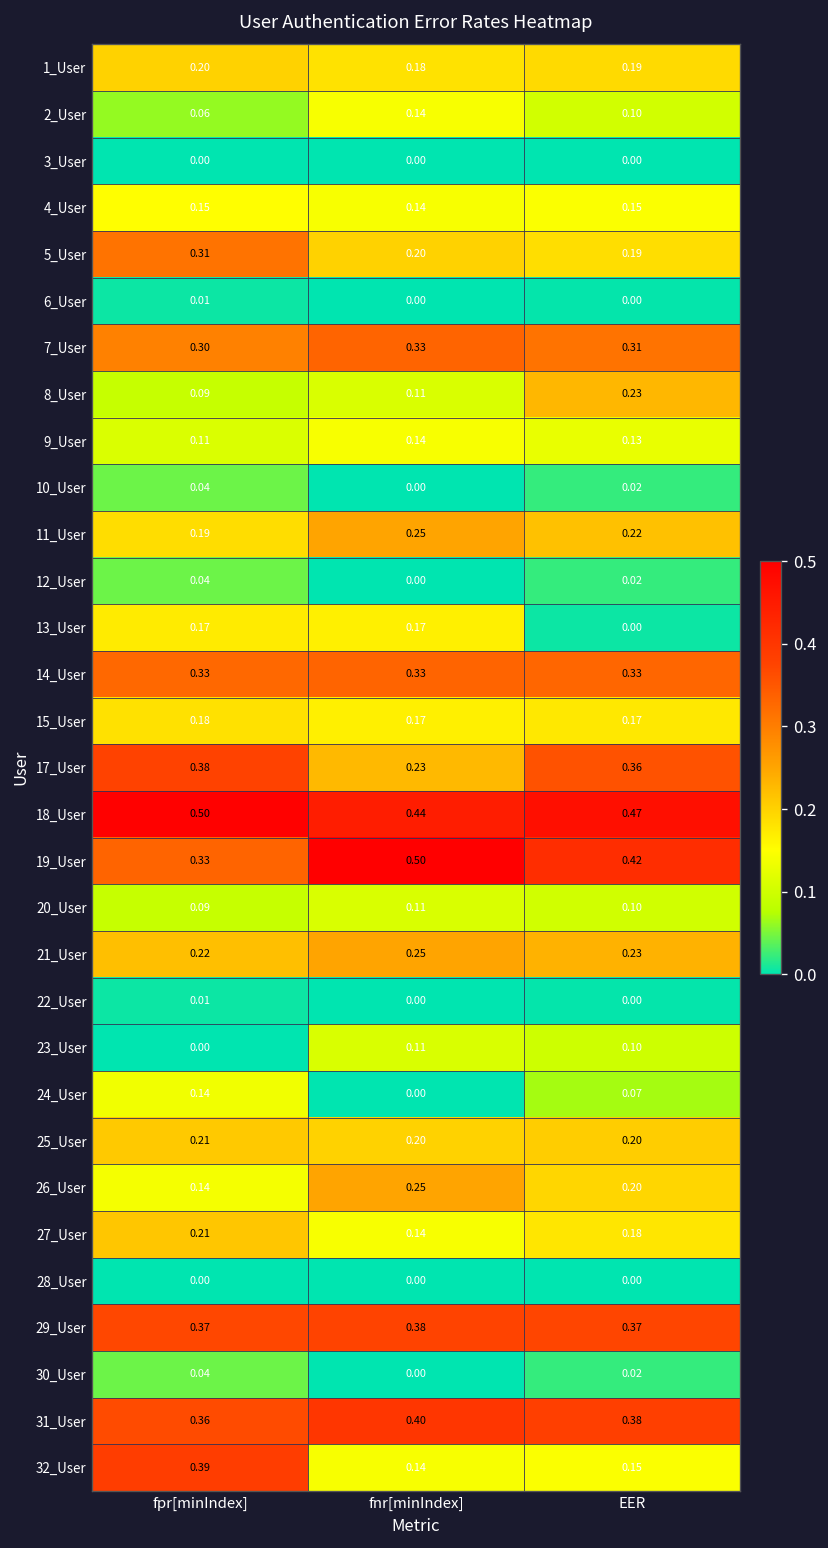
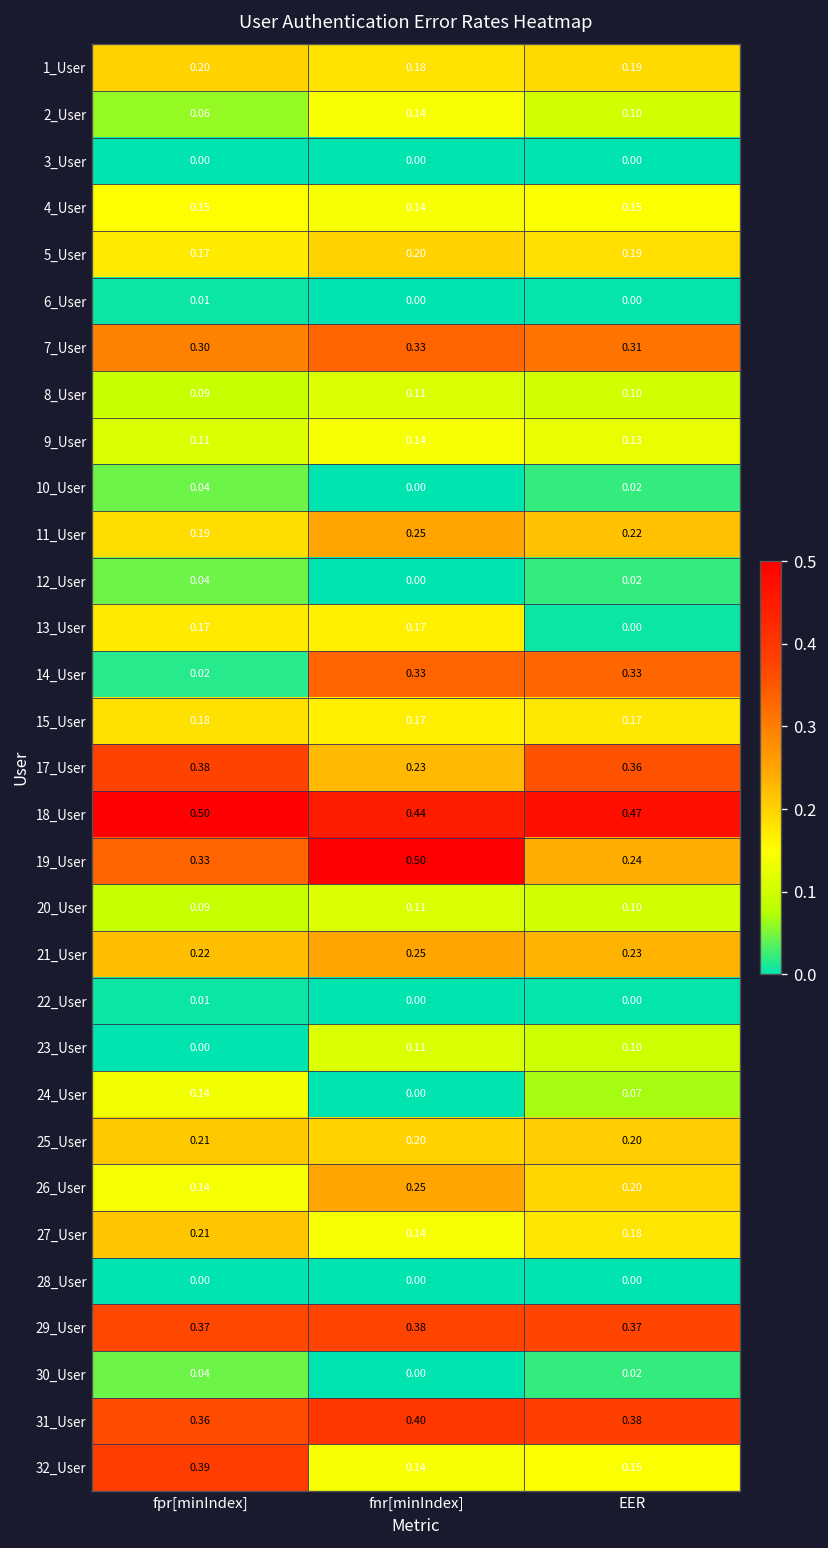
  {
    "1_User": {
      "fpr[minIndex]": 0.20,
      "fnr[minIndex]": 0.18,
      "EER": 0.19
    },
    "2_User": {
      "fpr[minIndex]": 0.06,
      "fnr[minIndex]": 0.14,
      "EER": 0.10
    },
    "3_User": {
      "fpr[minIndex]": 0.00,
      "fnr[minIndex]": 0.00,
      "EER": 0.00
    },
    "4_User": {
      "fpr[minIndex]": 0.15,
      "fnr[minIndex]": 0.14,
      "EER": 0.15
    },
    "5_User": {
-     "fpr[minIndex]": 0.31,
+     "fpr[minIndex]": 0.17,
      "fnr[minIndex]": 0.20,
      "EER": 0.19
    },
    "6_User": {
      "fpr[minIndex]": 0.01,
      "fnr[minIndex]": 0.00,
      "EER": 0.00
    },
    "7_User": {
      "fpr[minIndex]": 0.30,
      "fnr[minIndex]": 0.33,
      "EER": 0.31
    },
    "8_User": {
      "fpr[minIndex]": 0.09,
      "fnr[minIndex]": 0.11,
-     "EER": 0.23
+     "EER": 0.10
    },
    "9_User": {
      "fpr[minIndex]": 0.11,
      "fnr[minIndex]": 0.14,
      "EER": 0.13
    },
    "10_User": {
      "fpr[minIndex]": 0.04,
      "fnr[minIndex]": 0.00,
      "EER": 0.02
    },
    "11_User": {
      "fpr[minIndex]": 0.19,
      "fnr[minIndex]": 0.25,
      "EER": 0.22
    },
    "12_User": {
      "fpr[minIndex]": 0.04,
      "fnr[minIndex]": 0.00,
      "EER": 0.02
    },
    "13_User": {
      "fpr[minIndex]": 0.17,
      "fnr[minIndex]": 0.17,
      "EER": 0.00
    },
    "14_User": {
-     "fpr[minIndex]": 0.33,
+     "fpr[minIndex]": 0.02,
      "fnr[minIndex]": 0.33,
      "EER": 0.33
    },
    "15_User": {
      "fpr[minIndex]": 0.18,
      "fnr[minIndex]": 0.17,
      "EER": 0.17
    },
    "17_User": {
      "fpr[minIndex]": 0.38,
      "fnr[minIndex]": 0.23,
      "EER": 0.36
    },
    "18_User": {
      "fpr[minIndex]": 0.50,
      "fnr[minIndex]": 0.44,
      "EER": 0.47
    },
    "19_User": {
      "fpr[minIndex]": 0.33,
      "fnr[minIndex]": 0.50,
-     "EER": 0.42
+     "EER": 0.24
    },
    "20_User": {
      "fpr[minIndex]": 0.09,
      "fnr[minIndex]": 0.11,
      "EER": 0.10
    },
    "21_User": {
      "fpr[minIndex]": 0.22,
      "fnr[minIndex]": 0.25,
      "EER": 0.23
    },
    "22_User": {
      "fpr[minIndex]": 0.01,
      "fnr[minIndex]": 0.00,
      "EER": 0.00
    },
    "23_User": {
      "fpr[minIndex]": 0.00,
      "fnr[minIndex]": 0.11,
      "EER": 0.10
    },
    "24_User": {
      "fpr[minIndex]": 0.14,
      "fnr[minIndex]": 0.00,
      "EER": 0.07
    },
    "25_User": {
      "fpr[minIndex]": 0.21,
      "fnr[minIndex]": 0.20,
      "EER": 0.20
    },
    "26_User": {
      "fpr[minIndex]": 0.14,
      "fnr[minIndex]": 0.25,
      "EER": 0.20
    },
    "27_User": {
      "fpr[minIndex]": 0.21,
      "fnr[minIndex]": 0.14,
      "EER": 0.18
    },
    "28_User": {
      "fpr[minIndex]": 0.00,
      "fnr[minIndex]": 0.00,
      "EER": 0.00
    },
    "29_User": {
      "fpr[minIndex]": 0.37,
      "fnr[minIndex]": 0.38,
      "EER": 0.37
    },
    "30_User": {
      "fpr[minIndex]": 0.04,
      "fnr[minIndex]": 0.00,
      "EER": 0.02
    },
    "31_User": {
      "fpr[minIndex]": 0.36,
      "fnr[minIndex]": 0.40,
      "EER": 0.38
    },
    "32_User": {
      "fpr[minIndex]": 0.39,
      "fnr[minIndex]": 0.14,
      "EER": 0.15
    }
  }
